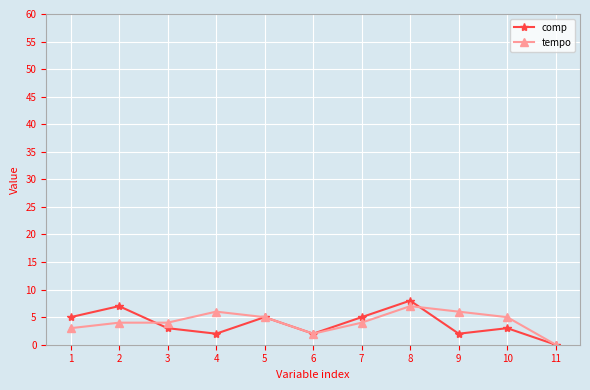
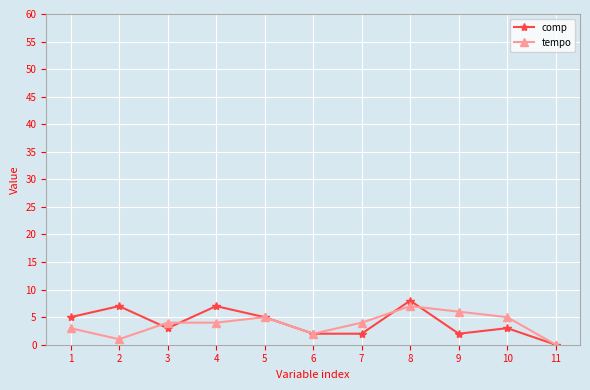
  {
    "comp": {
      "1": 5,
      "2": 7,
      "3": 3,
-     "4": 2,
-     "7": 5,
+     "4": 7,
+     "7": 2,
      "8": 8,
      "9": 2,
      "10": 3
    },
    "tempo": {
      "1": 3,
-     "2": 4,
+     "2": 1,
      "3": 4,
-     "4": 6,
+     "4": 4,
      "7": 4,
      "8": 7,
      "9": 6,
      "10": 5
    }
  }
